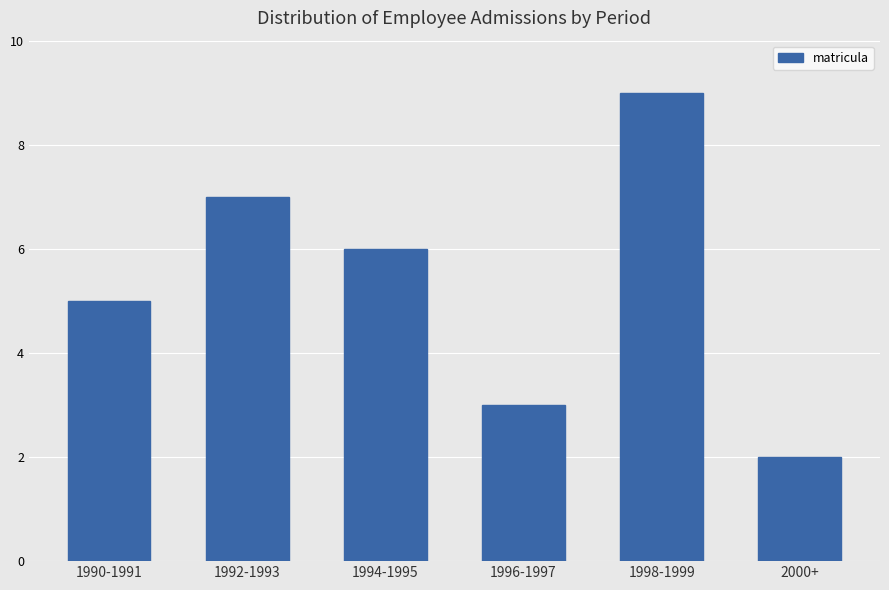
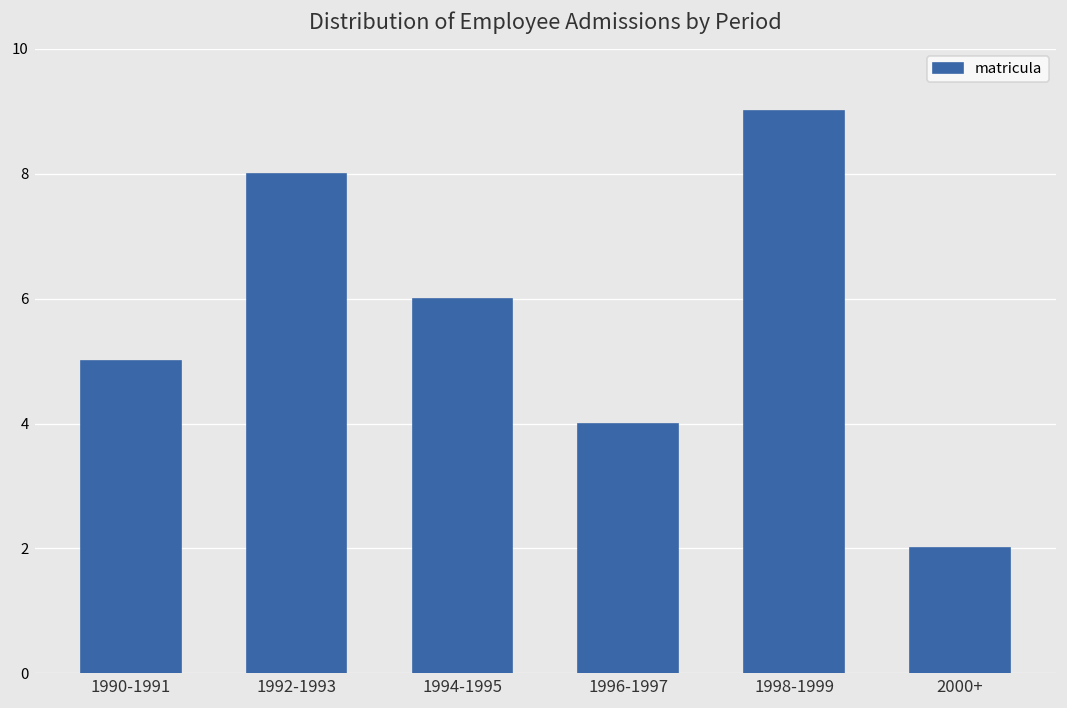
  {
    "1990-1991": 5,
-   "1992-1993": 7,
+   "1992-1993": 8,
    "1994-1995": 6,
-   "1996-1997": 3,
+   "1996-1997": 4,
    "1998-1999": 9,
    "2000+": 2
  }
